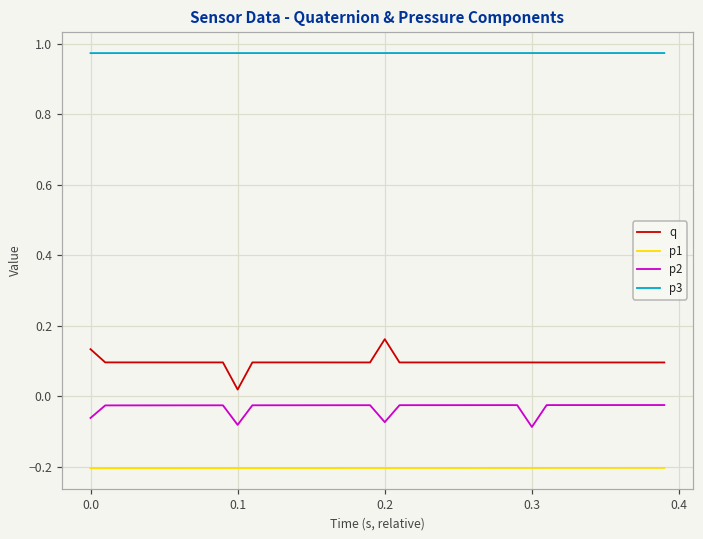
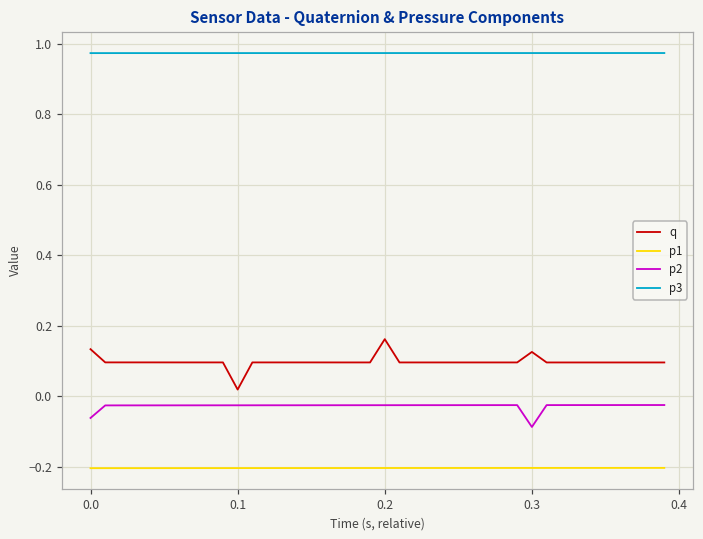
  {
    "q": {
      "0.0": 0.13,
      "0.1": 0.02,
      "0.2": 0.16,
-     "0.3": 0.10
+     "0.3": 0.13
    },
    "p1": {
      "0.0": -0.20,
      "0.1": -0.20,
      "0.2": -0.20,
      "0.3": -0.20
    },
    "p2": {
      "0.0": -0.06,
-     "0.1": -0.08,
-     "0.2": -0.07,
+     "0.1": -0.03,
+     "0.2": -0.03,
      "0.3": -0.09
    },
    "p3": {
      "0.0": 0.97,
      "0.1": 0.97,
      "0.2": 0.97,
      "0.3": 0.97
    }
  }
